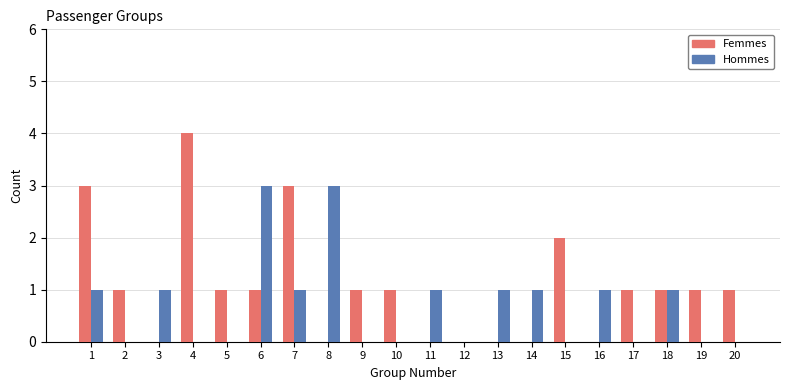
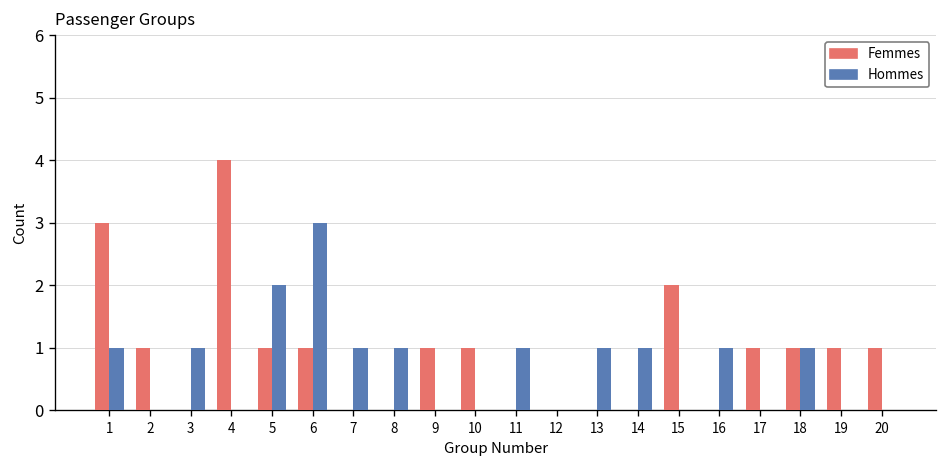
  {
    "Femmes": {
      "1": 3,
      "2": 1,
      "3": 0,
      "4": 4,
      "5": 1,
      "6": 1,
-     "7": 3,
+     "7": 0,
      "8": 0,
      "9": 1,
      "10": 1,
      "11": 0,
      "12": 0,
      "13": 0,
      "14": 0,
      "15": 2,
      "16": 0,
      "17": 1,
      "18": 1,
      "19": 1,
      "20": 1
    },
    "Hommes": {
      "1": 1,
      "2": 0,
      "3": 1,
      "4": 0,
-     "5": 0,
+     "5": 2,
      "6": 3,
      "7": 1,
-     "8": 3,
+     "8": 1,
      "9": 0,
      "10": 0,
      "11": 1,
      "12": 0,
      "13": 1,
      "14": 1,
      "15": 0,
      "16": 1,
      "17": 0,
      "18": 1,
      "19": 0,
      "20": 0
    }
  }
